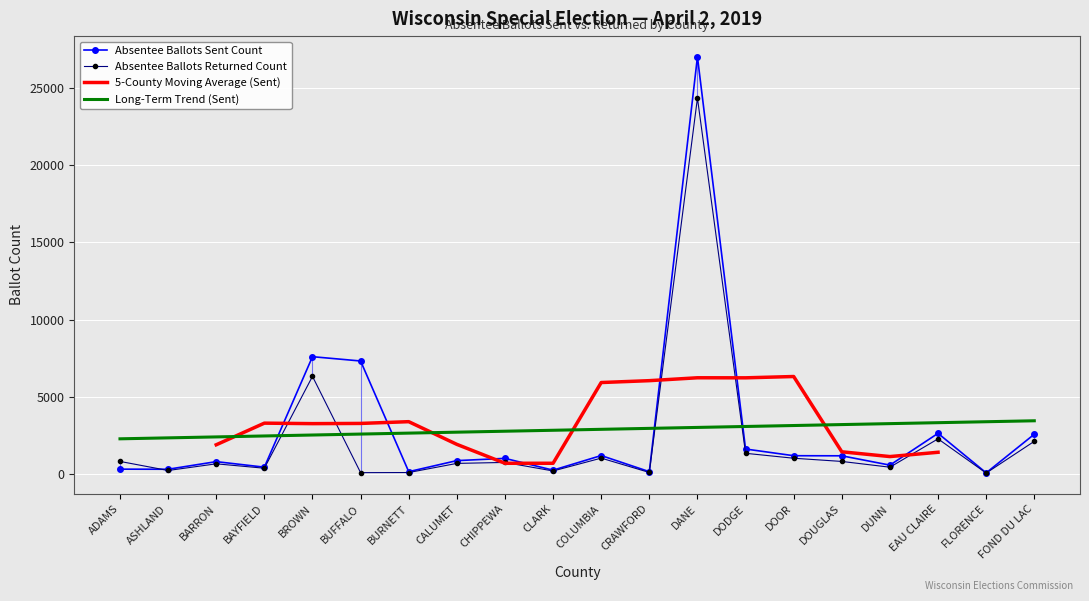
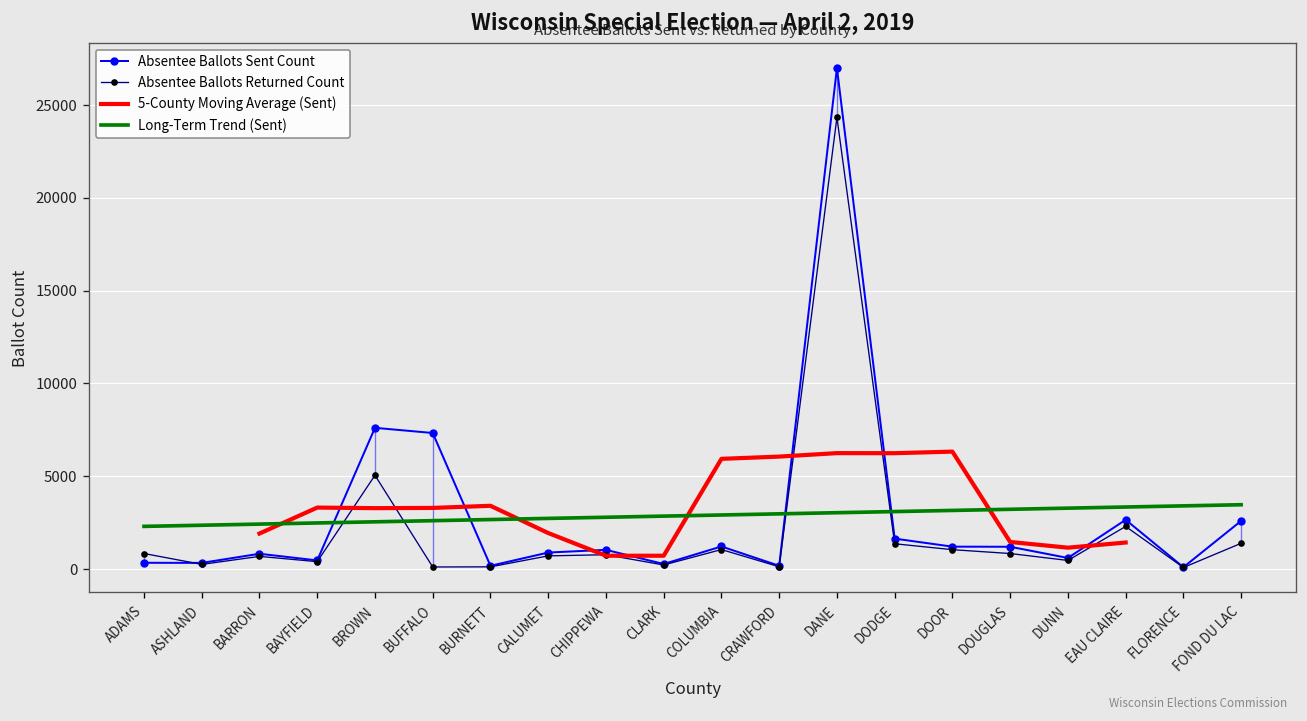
  {
    "Absentee Ballots Sent Count": {
      "ADAMS": 300,
      "BROWN": 7600,
      "BUFFALO": 7300,
      "CALUMET": 900,
      "CHIPPEWA": 1000,
      "DANE": 27000,
      "DODGE": 1600,
      "DOUGLAS": 1200,
      "EAU CLAIRE": 2600,
      "FOND DU LAC": 2600
    },
    "Absentee Ballots Returned Count": {
      "ADAMS": 800,
-     "BROWN": 6300,
+     "BROWN": 5000,
      "BUFFALO": 100,
      "CALUMET": 700,
      "DANE": 24300,
      "DODGE": 1400,
      "DOUGLAS": 800,
      "EAU CLAIRE": 2300,
-     "FOND DU LAC": 2100
+     "FOND DU LAC": 1400
    },
    "5-County Moving Average (Sent)": {
      "BARRON": 1900,
      "BAYFIELD": 3300,
      "BROWN": 3300,
      "BUFFALO": 3300,
      "BURNETT": 3400,
      "CALUMET": 1900,
      "CLARK": 700,
      "COLUMBIA": 5900,
      "CRAWFORD": 6100,
      "DANE": 6200,
      "DODGE": 6200,
      "DOOR": 6300,
      "DOUGLAS": 1500,
      "DUNN": 1100,
      "EAU CLAIRE": 1400
    },
    "Long-Term Trend (Sent)": {
      "ADAMS": 2300,
      "ASHLAND": 2400,
      "BARRON": 2400,
      "BAYFIELD": 2500,
      "BROWN": 2500,
      "BUFFALO": 2600,
      "BURNETT": 2700,
      "CALUMET": 2700,
      "CHIPPEWA": 2800,
      "CLARK": 2800,
      "COLUMBIA": 2900,
      "CRAWFORD": 3000,
      "DANE": 3000,
      "DODGE": 3100,
      "DOOR": 3200,
      "DOUGLAS": 3200,
      "DUNN": 3300,
      "EAU CLAIRE": 3300,
      "FLORENCE": 3400,
      "FOND DU LAC": 3500
    }
  }
